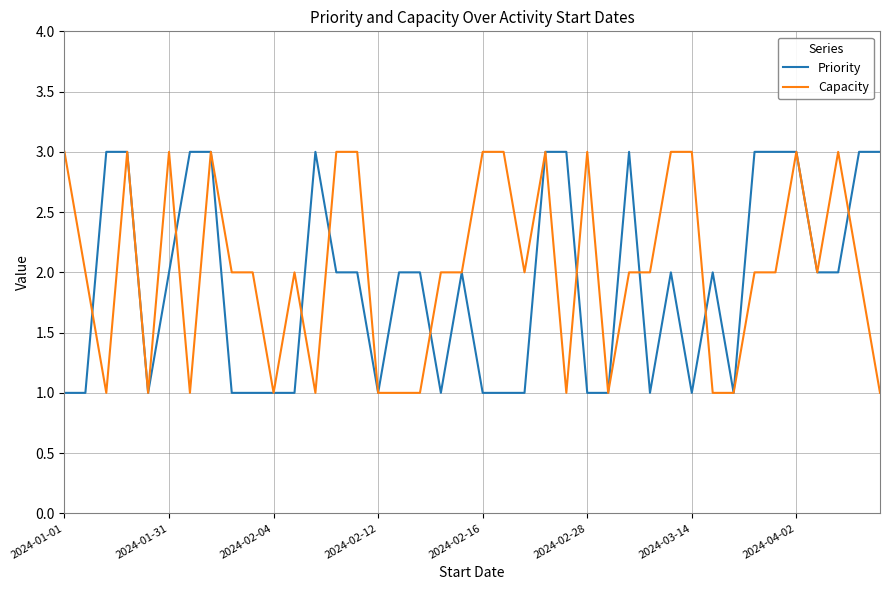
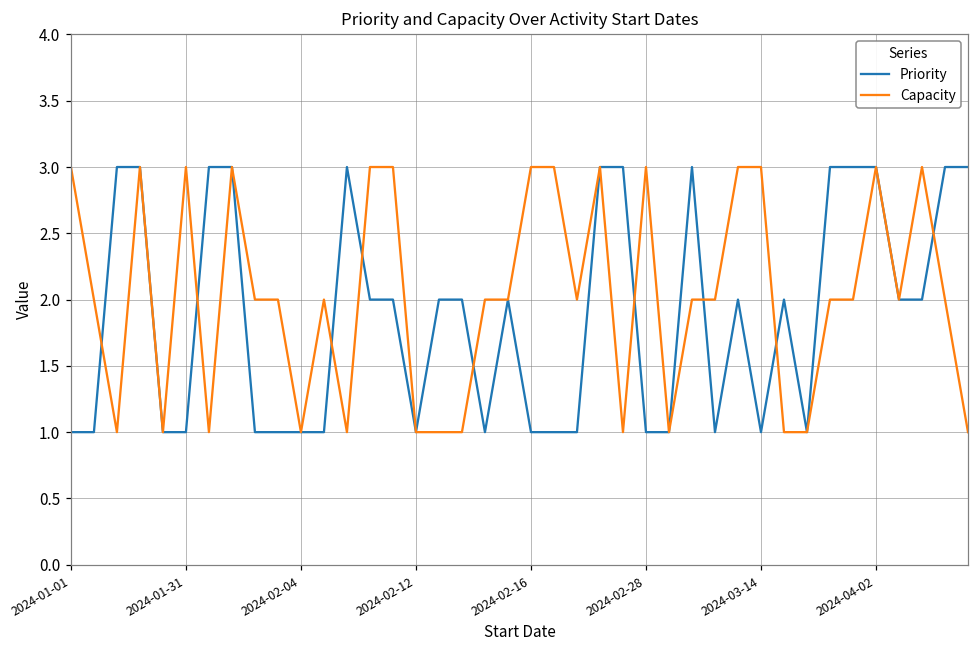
  {
    "Priority": {
      "2024-01-01": 1,
-     "2024-01-31": 2,
+     "2024-01-31": 1,
      "2024-02-28": 1,
      "2024-03-14": 1
    },
    "Capacity": {
      "2024-01-01": 3,
      "2024-01-31": 3,
      "2024-02-28": 3,
      "2024-03-14": 3
    }
  }
